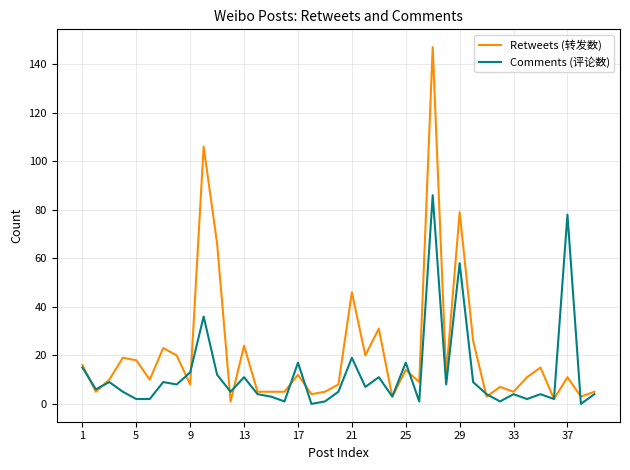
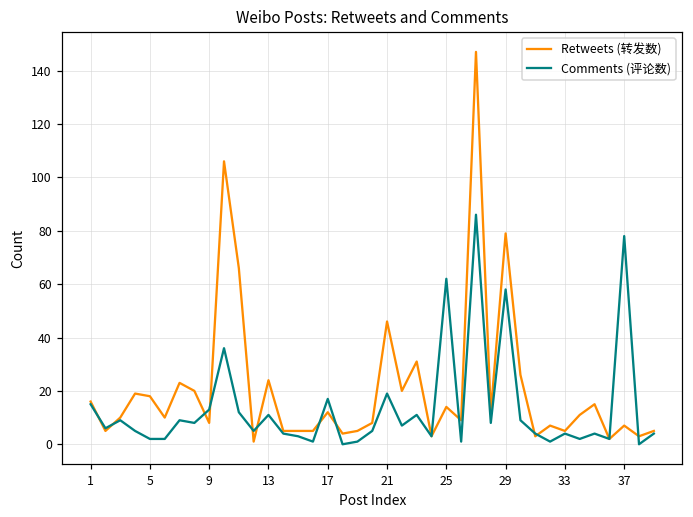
  {
    "Retweets (转发数)": {
      "5": 18,
      "9": 8,
      "13": 24,
      "17": 12,
      "21": 46,
      "25": 14,
      "29": 79,
-     "37": 11
+     "37": 7
    },
    "Comments (评论数)": {
      "5": 2,
      "9": 13,
      "13": 11,
      "17": 17,
      "21": 19,
-     "25": 17,
+     "25": 62,
      "29": 58,
      "37": 78
    }
  }
